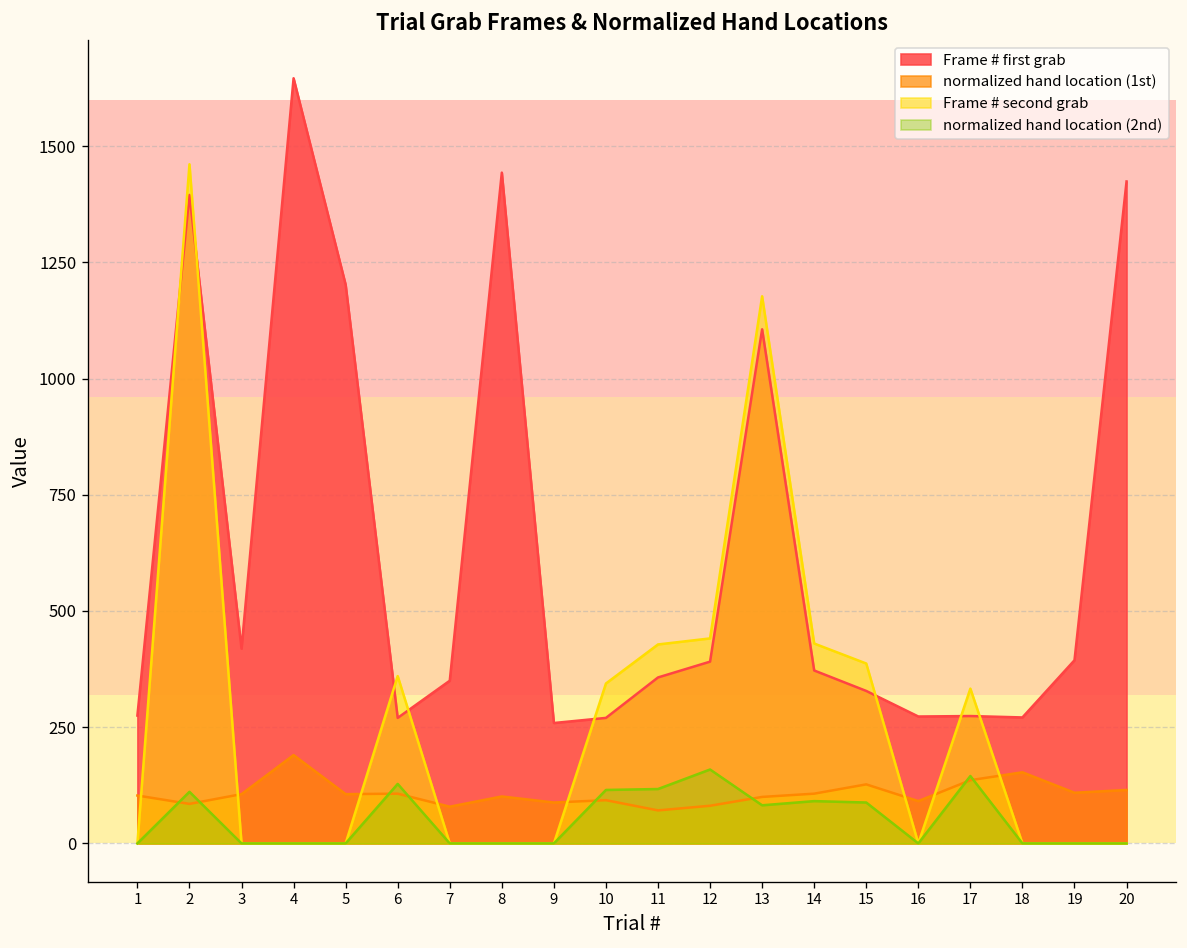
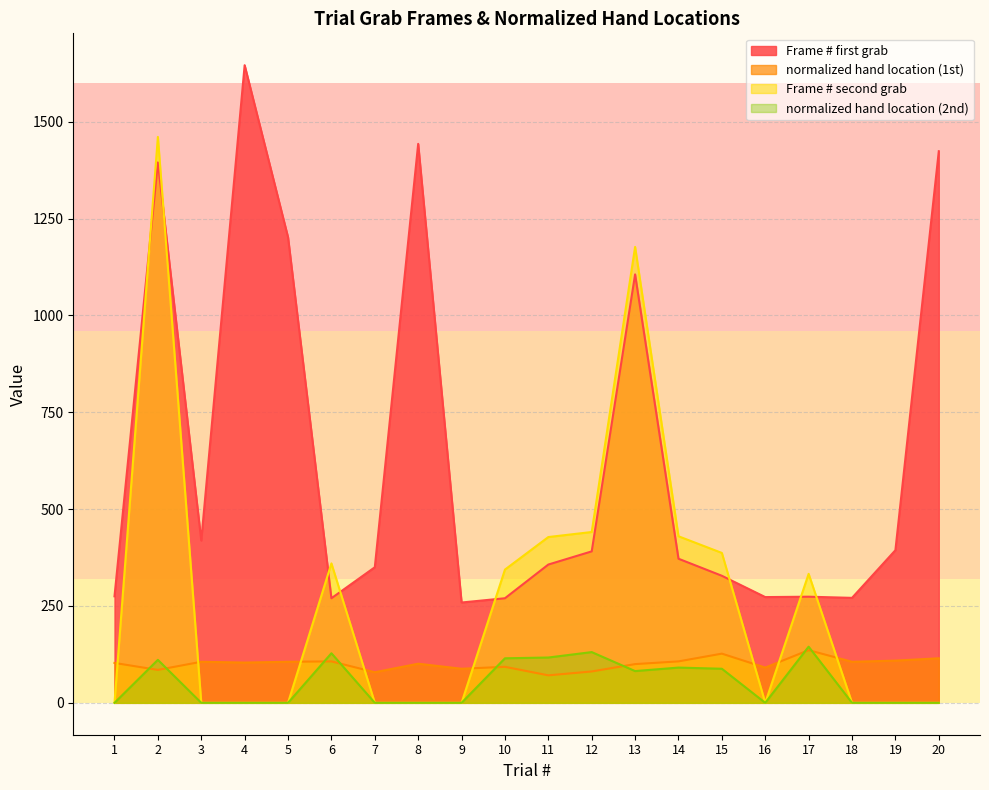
  {
    "Frame # first grab": {
      "1": 280,
      "2": 1400,
      "3": 420,
      "4": 1650,
      "5": 1200,
      "6": 270,
      "7": 350,
      "8": 1440,
      "9": 260,
      "10": 270,
      "11": 360,
      "12": 390,
      "13": 1110,
      "14": 370,
      "15": 330,
      "16": 270,
      "17": 270,
      "18": 270,
      "19": 390,
      "20": 1420
    },
    "normalized hand location (1st)": {
      "1": 100,
      "2": 90,
      "3": 110,
-     "4": 190,
+     "4": 100,
      "5": 110,
      "6": 110,
      "7": 80,
      "8": 100,
      "9": 90,
      "10": 90,
      "11": 70,
      "12": 80,
      "13": 100,
      "14": 110,
      "15": 130,
      "16": 90,
      "17": 140,
-     "18": 150,
+     "18": 110,
      "19": 110,
      "20": 120
    },
    "Frame # second grab": {
      "2": 1460,
      "6": 360,
      "10": 340,
      "11": 430,
      "12": 440,
      "13": 1180,
      "14": 430,
      "15": 390,
      "17": 330
    },
    "normalized hand location (2nd)": {
      "2": 110,
      "6": 130,
      "10": 120,
      "11": 120,
-     "12": 160,
+     "12": 130,
      "13": 80,
      "14": 90,
      "15": 90,
      "17": 150
    }
  }
